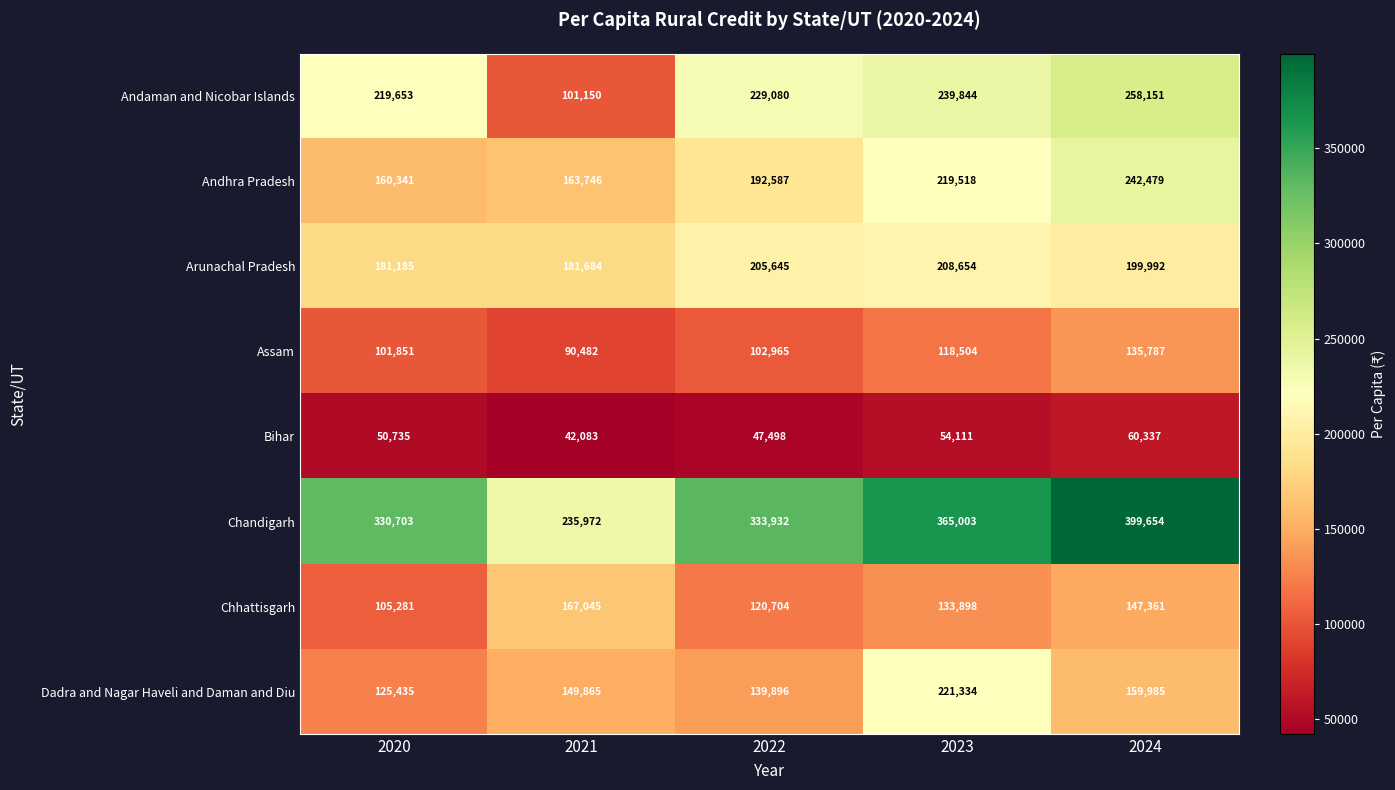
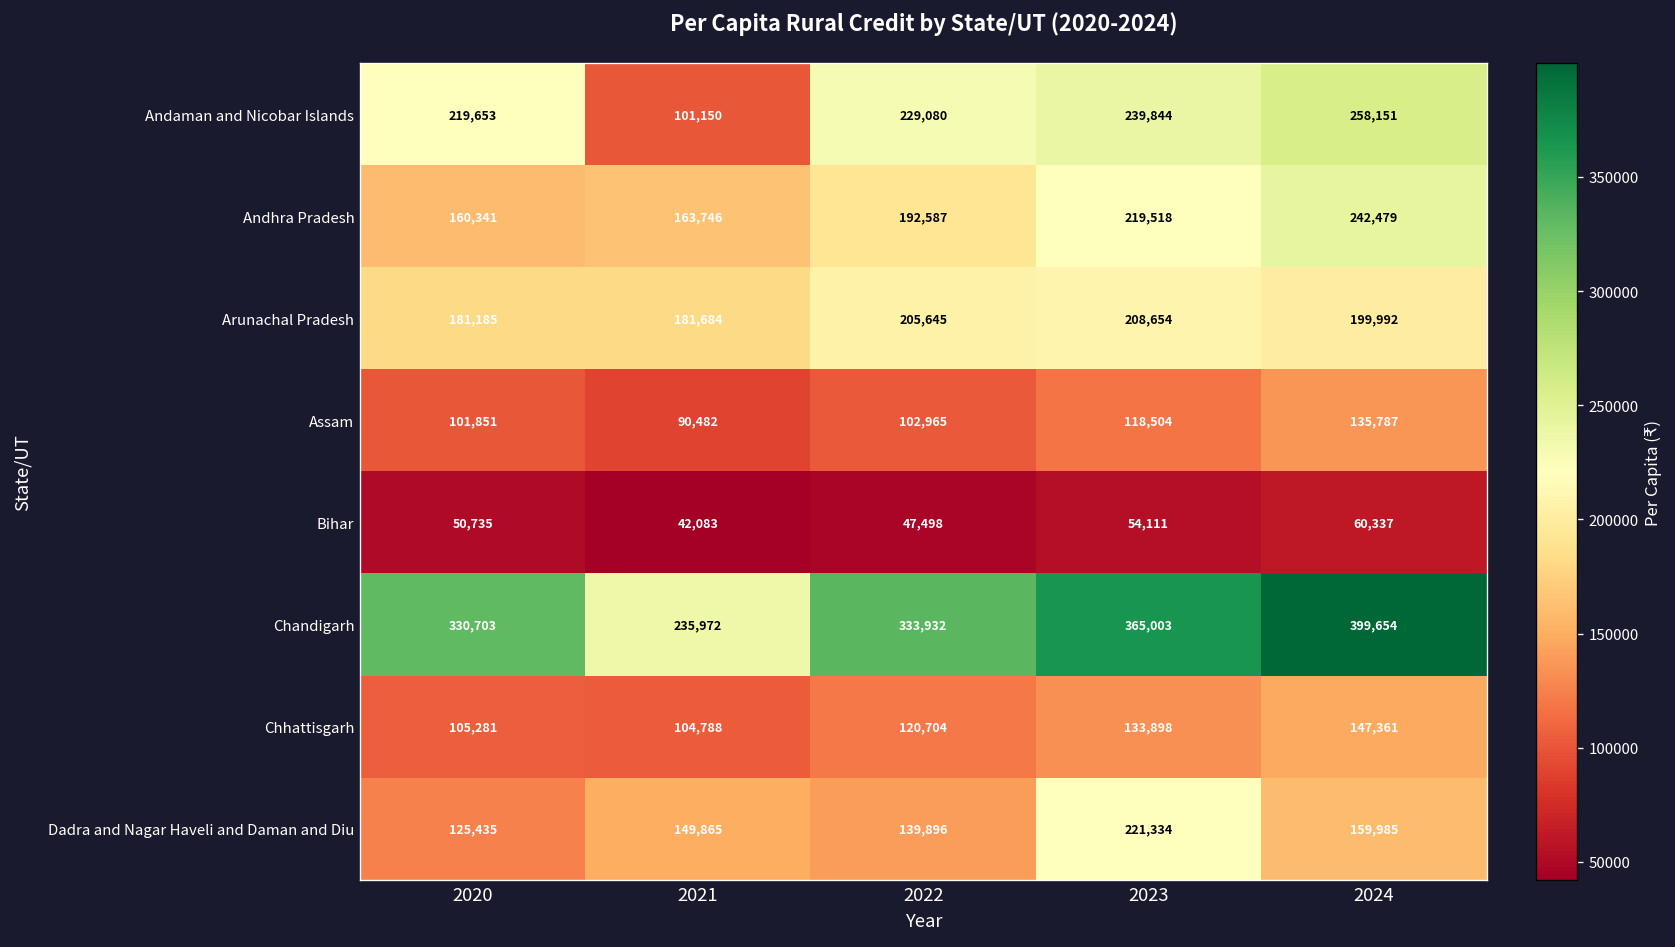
  {
    "Andaman and Nicobar Islands": {
      "2020": "219,653",
      "2021": "101,150",
      "2022": "229,080",
      "2023": "239,844",
      "2024": "258,151"
    },
    "Andhra Pradesh": {
      "2020": "160,341",
      "2021": "163,746",
      "2022": "192,587",
      "2023": "219,518",
      "2024": "242,479"
    },
    "Arunachal Pradesh": {
      "2020": "181,185",
      "2021": "181,684",
      "2022": "205,645",
      "2023": "208,654",
      "2024": "199,992"
    },
    "Assam": {
      "2020": "101,851",
      "2021": "90,482",
      "2022": "102,965",
      "2023": "118,504",
      "2024": "135,787"
    },
    "Bihar": {
      "2020": "50,735",
      "2021": "42,083",
      "2022": "47,498",
      "2023": "54,111",
      "2024": "60,337"
    },
    "Chandigarh": {
      "2020": "330,703",
      "2021": "235,972",
      "2022": "333,932",
      "2023": "365,003",
      "2024": "399,654"
    },
    "Chhattisgarh": {
      "2020": "105,281",
-     "2021": "167,045",
+     "2021": "104,788",
      "2022": "120,704",
      "2023": "133,898",
      "2024": "147,361"
    },
    "Dadra and Nagar Haveli and Daman and Diu": {
      "2020": "125,435",
      "2021": "149,865",
      "2022": "139,896",
      "2023": "221,334",
      "2024": "159,985"
    }
  }
